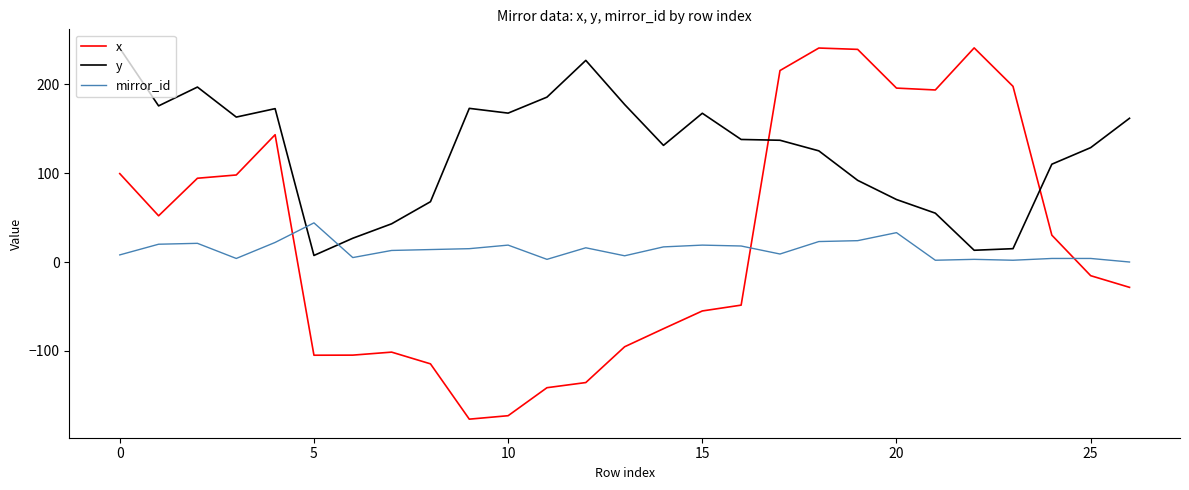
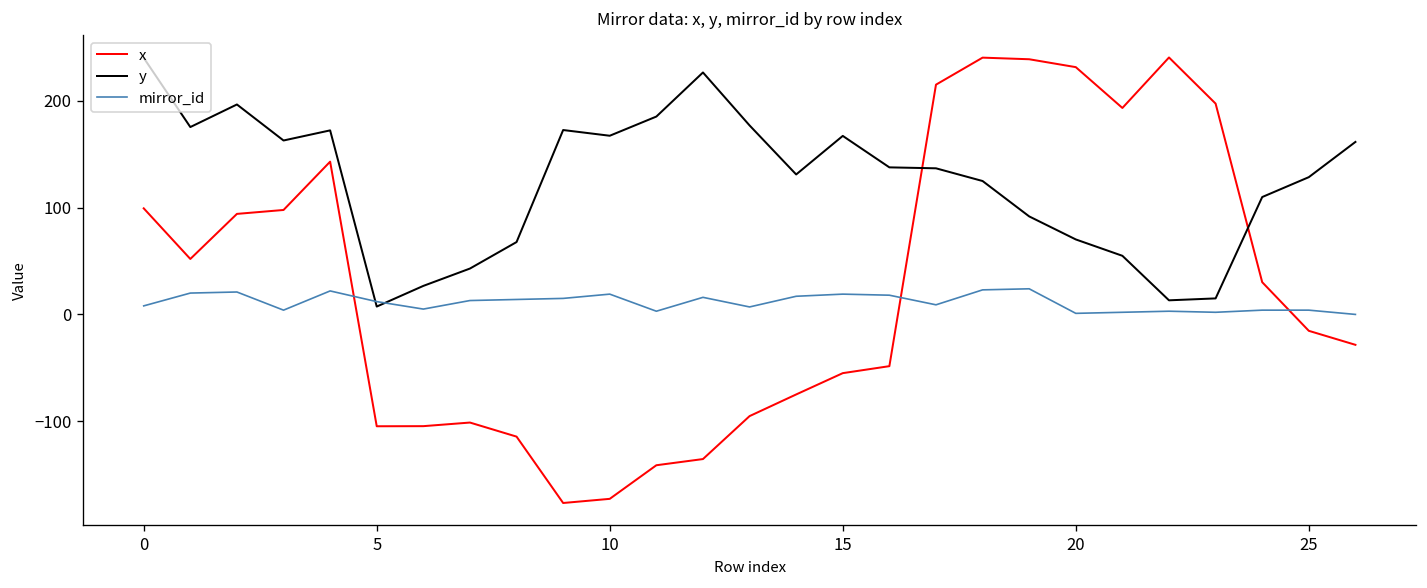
  {
    "x": {
      "0": 100,
      "5": -100,
      "10": -170,
      "15": -50,
-     "20": 200,
+     "20": 230,
      "25": -20
    },
    "y": {
      "5": 10,
      "10": 170,
      "15": 170,
      "20": 70,
      "25": 130
    },
    "mirror_id": {
      "0": 10,
-     "5": 40,
+     "5": 10,
      "10": 20,
      "15": 20,
-     "20": 30,
+     "20": 0,
      "25": 0
    }
  }
